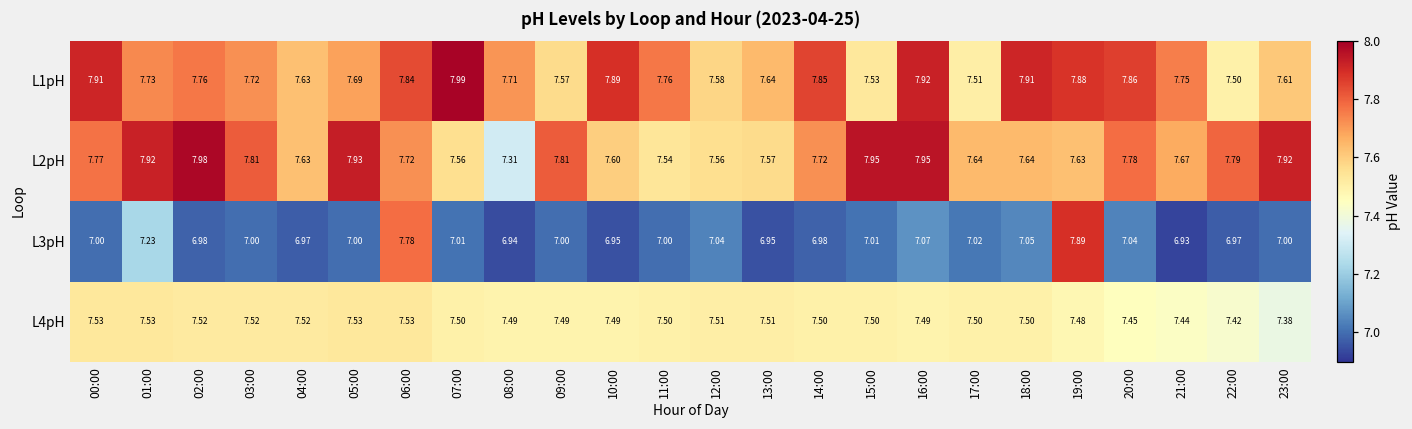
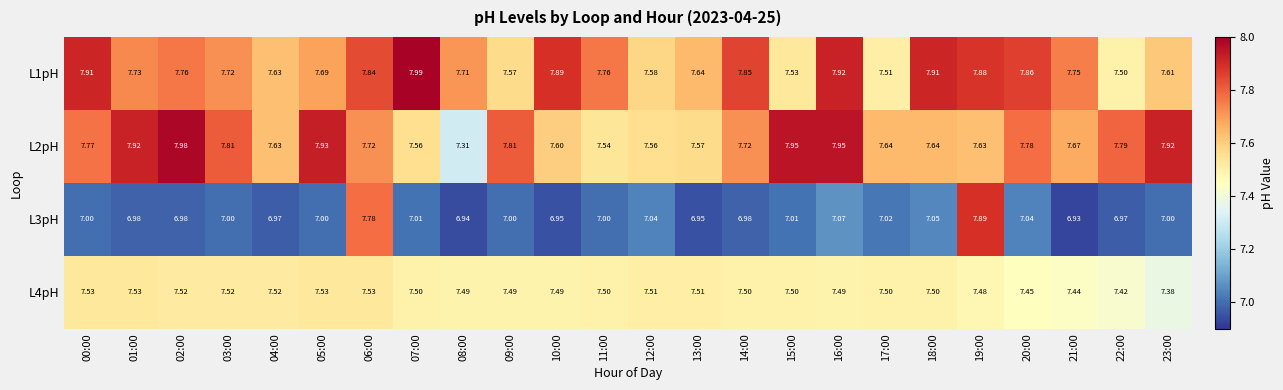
  {
    "L1pH": {
      "00:00": 7.91,
      "01:00": 7.73,
      "02:00": 7.76,
      "03:00": 7.72,
      "04:00": 7.63,
      "05:00": 7.69,
      "06:00": 7.84,
      "07:00": 7.99,
      "08:00": 7.71,
      "09:00": 7.57,
      "10:00": 7.89,
      "11:00": 7.76,
      "12:00": 7.58,
      "13:00": 7.64,
      "14:00": 7.85,
      "15:00": 7.53,
      "16:00": 7.92,
      "17:00": 7.51,
      "18:00": 7.91,
      "19:00": 7.88,
      "20:00": 7.86,
      "21:00": 7.75,
      "22:00": 7.50,
      "23:00": 7.61
    },
    "L2pH": {
      "00:00": 7.77,
      "01:00": 7.92,
      "02:00": 7.98,
      "03:00": 7.81,
      "04:00": 7.63,
      "05:00": 7.93,
      "06:00": 7.72,
      "07:00": 7.56,
      "08:00": 7.31,
      "09:00": 7.81,
      "10:00": 7.60,
      "11:00": 7.54,
      "12:00": 7.56,
      "13:00": 7.57,
      "14:00": 7.72,
      "15:00": 7.95,
      "16:00": 7.95,
      "17:00": 7.64,
      "18:00": 7.64,
      "19:00": 7.63,
      "20:00": 7.78,
      "21:00": 7.67,
      "22:00": 7.79,
      "23:00": 7.92
    },
    "L3pH": {
      "00:00": 7.00,
-     "01:00": 7.23,
+     "01:00": 6.98,
      "02:00": 6.98,
      "03:00": 7.00,
      "04:00": 6.97,
      "05:00": 7.00,
      "06:00": 7.78,
      "07:00": 7.01,
      "08:00": 6.94,
      "09:00": 7.00,
      "10:00": 6.95,
      "11:00": 7.00,
      "12:00": 7.04,
      "13:00": 6.95,
      "14:00": 6.98,
      "15:00": 7.01,
      "16:00": 7.07,
      "17:00": 7.02,
      "18:00": 7.05,
      "19:00": 7.89,
      "20:00": 7.04,
      "21:00": 6.93,
      "22:00": 6.97,
      "23:00": 7.00
    },
    "L4pH": {
      "00:00": 7.53,
      "01:00": 7.53,
      "02:00": 7.52,
      "03:00": 7.52,
      "04:00": 7.52,
      "05:00": 7.53,
      "06:00": 7.53,
      "07:00": 7.50,
      "08:00": 7.49,
      "09:00": 7.49,
      "10:00": 7.49,
      "11:00": 7.50,
      "12:00": 7.51,
      "13:00": 7.51,
      "14:00": 7.50,
      "15:00": 7.50,
      "16:00": 7.49,
      "17:00": 7.50,
      "18:00": 7.50,
      "19:00": 7.48,
      "20:00": 7.45,
      "21:00": 7.44,
      "22:00": 7.42,
      "23:00": 7.38
    }
  }
